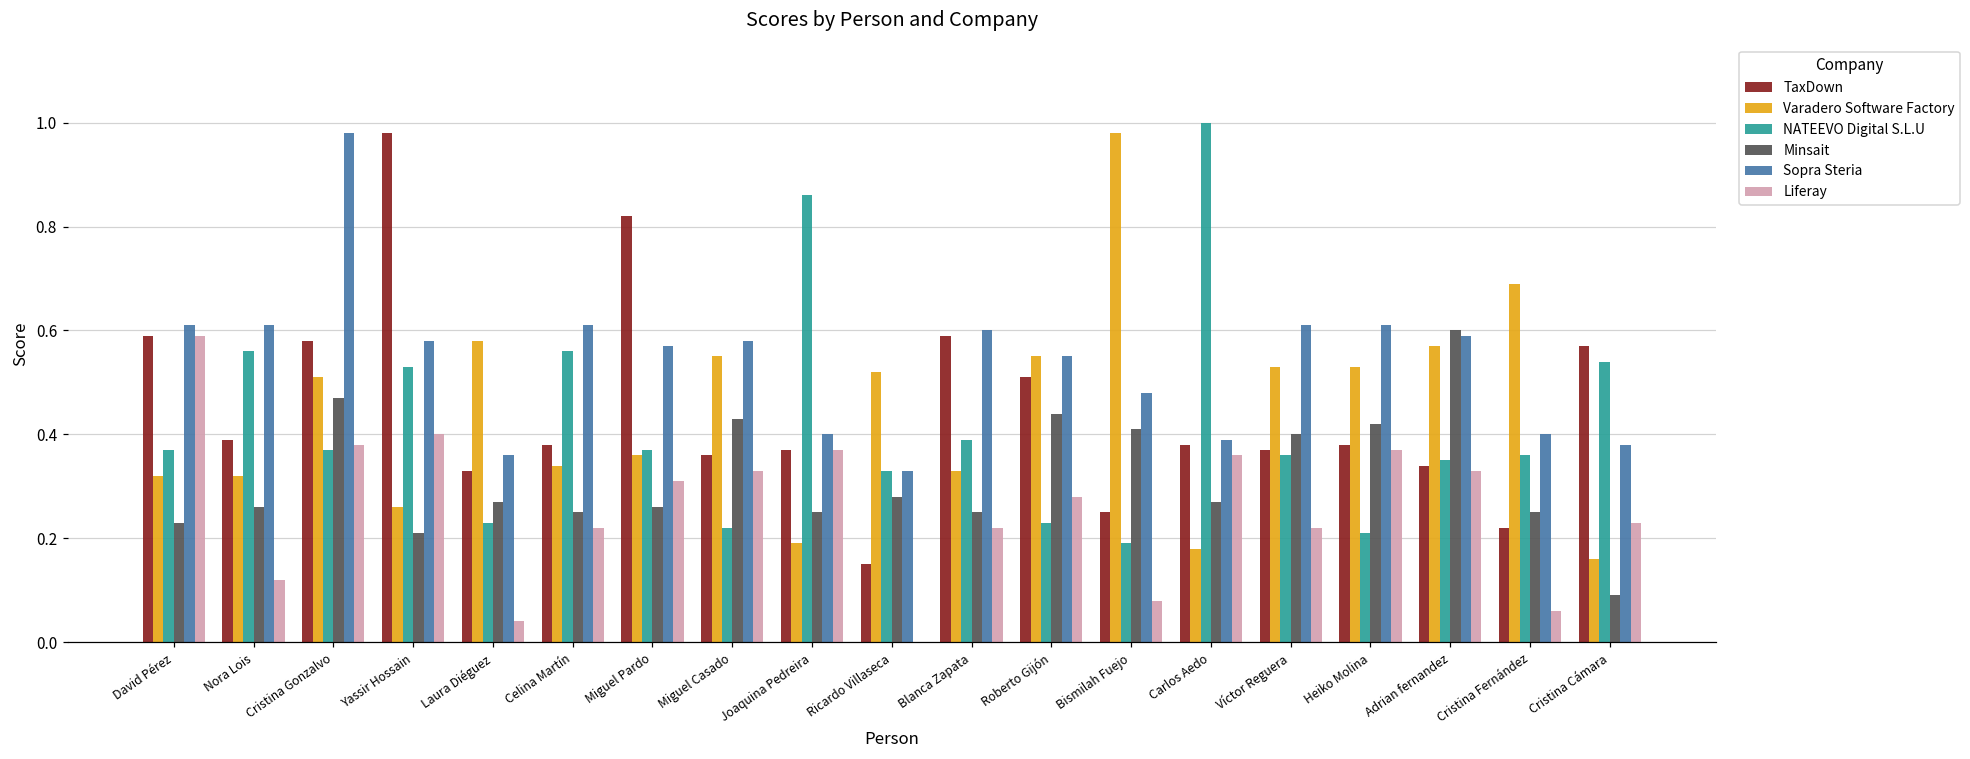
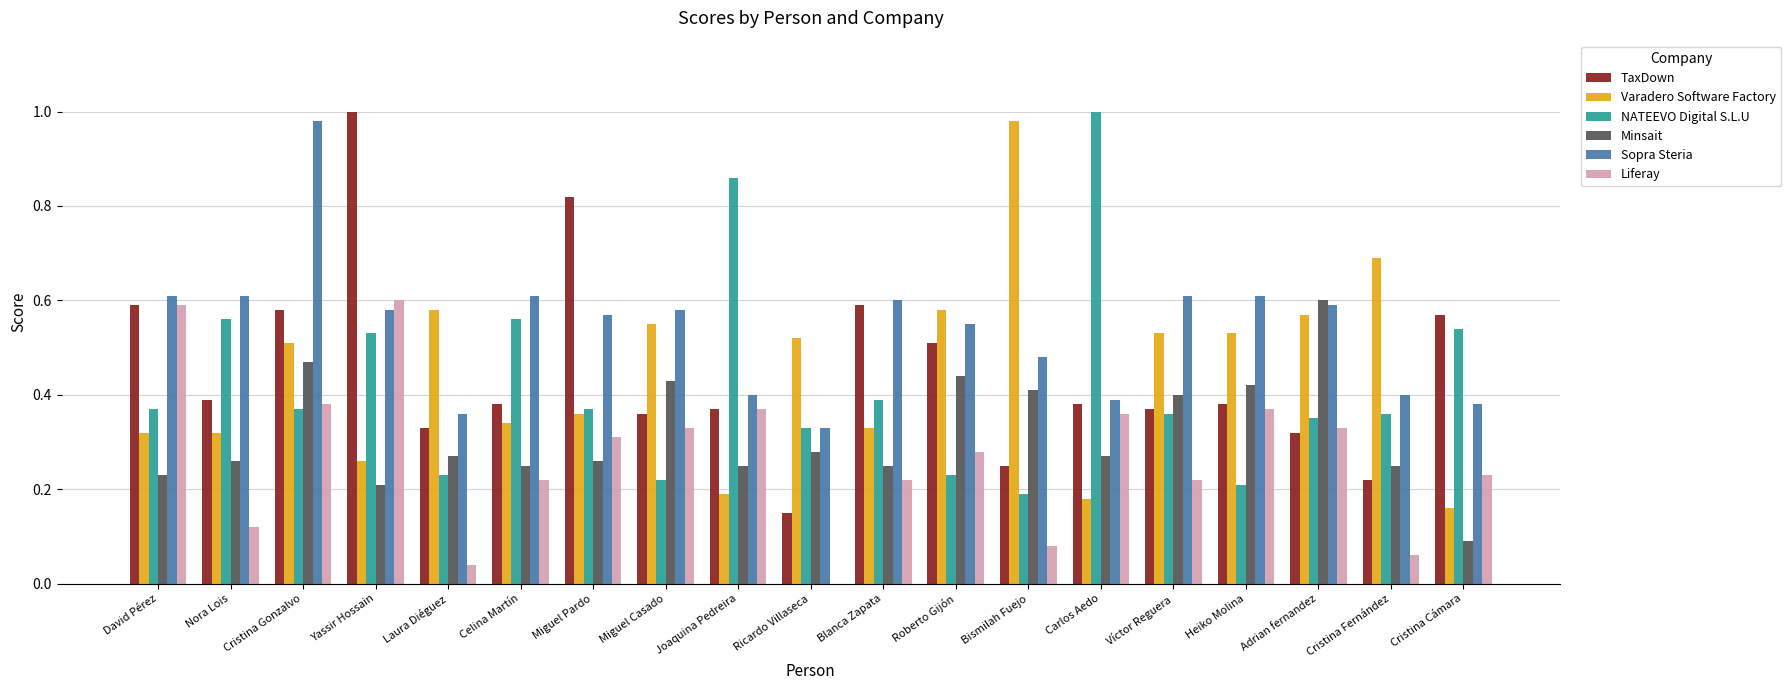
  {
    "TaxDown": {
      "David Pérez": 0.59,
      "Nora Lois": 0.39,
      "Cristina Gonzalvo": 0.58,
-     "Yassir Hossain": 0.98,
+     "Yassir Hossain": 1.00,
      "Laura Diéguez": 0.33,
      "Celina Martín": 0.38,
      "Miguel Pardo": 0.82,
      "Miguel Casado": 0.36,
      "Joaquina Pedreira": 0.37,
      "Ricardo Villaseca": 0.15,
      "Blanca Zapata": 0.59,
      "Roberto Gijón": 0.51,
      "Bismilah Fuejo": 0.25,
      "Carlos Aedo": 0.38,
      "Víctor Reguera": 0.37,
      "Heiko Molina": 0.38,
-     "Adrian fernandez": 0.34,
+     "Adrian fernandez": 0.32,
      "Cristina Fernández": 0.22,
      "Cristina Cámara": 0.57
    },
    "Varadero Software Factory": {
      "David Pérez": 0.32,
      "Nora Lois": 0.32,
      "Cristina Gonzalvo": 0.51,
      "Yassir Hossain": 0.26,
      "Laura Diéguez": 0.58,
      "Celina Martín": 0.34,
      "Miguel Pardo": 0.36,
      "Miguel Casado": 0.55,
      "Joaquina Pedreira": 0.19,
      "Ricardo Villaseca": 0.52,
      "Blanca Zapata": 0.33,
-     "Roberto Gijón": 0.55,
+     "Roberto Gijón": 0.58,
      "Bismilah Fuejo": 0.98,
      "Carlos Aedo": 0.18,
      "Víctor Reguera": 0.53,
      "Heiko Molina": 0.53,
      "Adrian fernandez": 0.57,
      "Cristina Fernández": 0.69,
      "Cristina Cámara": 0.16
    },
    "Minsait": {
      "David Pérez": 0.23,
      "Nora Lois": 0.26,
      "Cristina Gonzalvo": 0.47,
      "Yassir Hossain": 0.21,
      "Laura Diéguez": 0.27,
      "Celina Martín": 0.25,
      "Miguel Pardo": 0.26,
      "Miguel Casado": 0.43,
      "Joaquina Pedreira": 0.25,
      "Ricardo Villaseca": 0.28,
      "Blanca Zapata": 0.25,
      "Roberto Gijón": 0.44,
      "Bismilah Fuejo": 0.41,
      "Carlos Aedo": 0.27,
      "Víctor Reguera": 0.40,
      "Heiko Molina": 0.42,
      "Adrian fernandez": 0.60,
      "Cristina Fernández": 0.25,
      "Cristina Cámara": 0.09
    },
    "Liferay": {
      "David Pérez": 0.59,
      "Nora Lois": 0.12,
      "Cristina Gonzalvo": 0.38,
-     "Yassir Hossain": 0.4,
+     "Yassir Hossain": 0.6,
      "Laura Diéguez": 0.04,
      "Celina Martín": 0.22,
      "Miguel Pardo": 0.31,
      "Miguel Casado": 0.33,
      "Joaquina Pedreira": 0.37,
      "Ricardo Villaseca": 0.0,
      "Blanca Zapata": 0.22,
      "Roberto Gijón": 0.28,
      "Bismilah Fuejo": 0.08,
      "Carlos Aedo": 0.36,
      "Víctor Reguera": 0.22,
      "Heiko Molina": 0.37,
      "Adrian fernandez": 0.33,
      "Cristina Fernández": 0.06,
      "Cristina Cámara": 0.23
    }
  }
